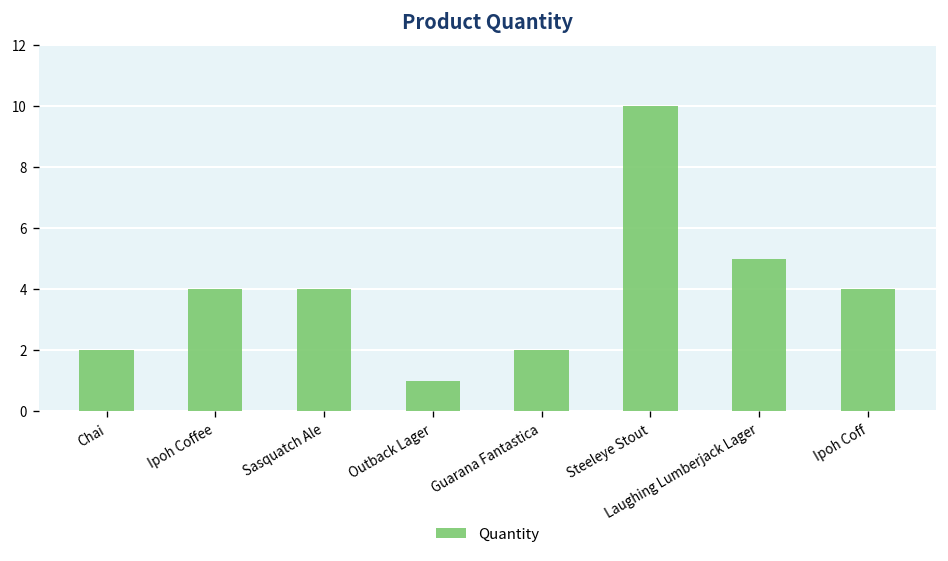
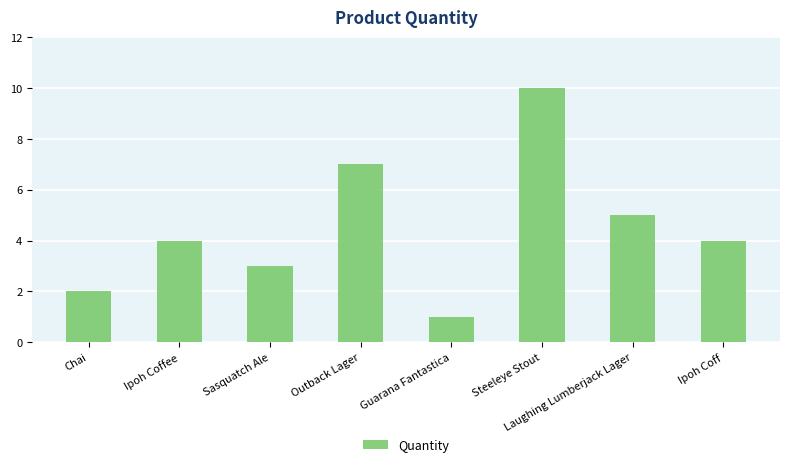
  {
    "Chai": 2,
    "Ipoh Coffee": 4,
-   "Sasquatch Ale": 4,
-   "Outback Lager": 1,
-   "Guarana Fantastica": 2,
+   "Sasquatch Ale": 3,
+   "Outback Lager": 7,
+   "Guarana Fantastica": 1,
    "Steeleye Stout": 10,
    "Laughing Lumberjack Lager": 5,
    "Ipoh Coff": 4
  }
